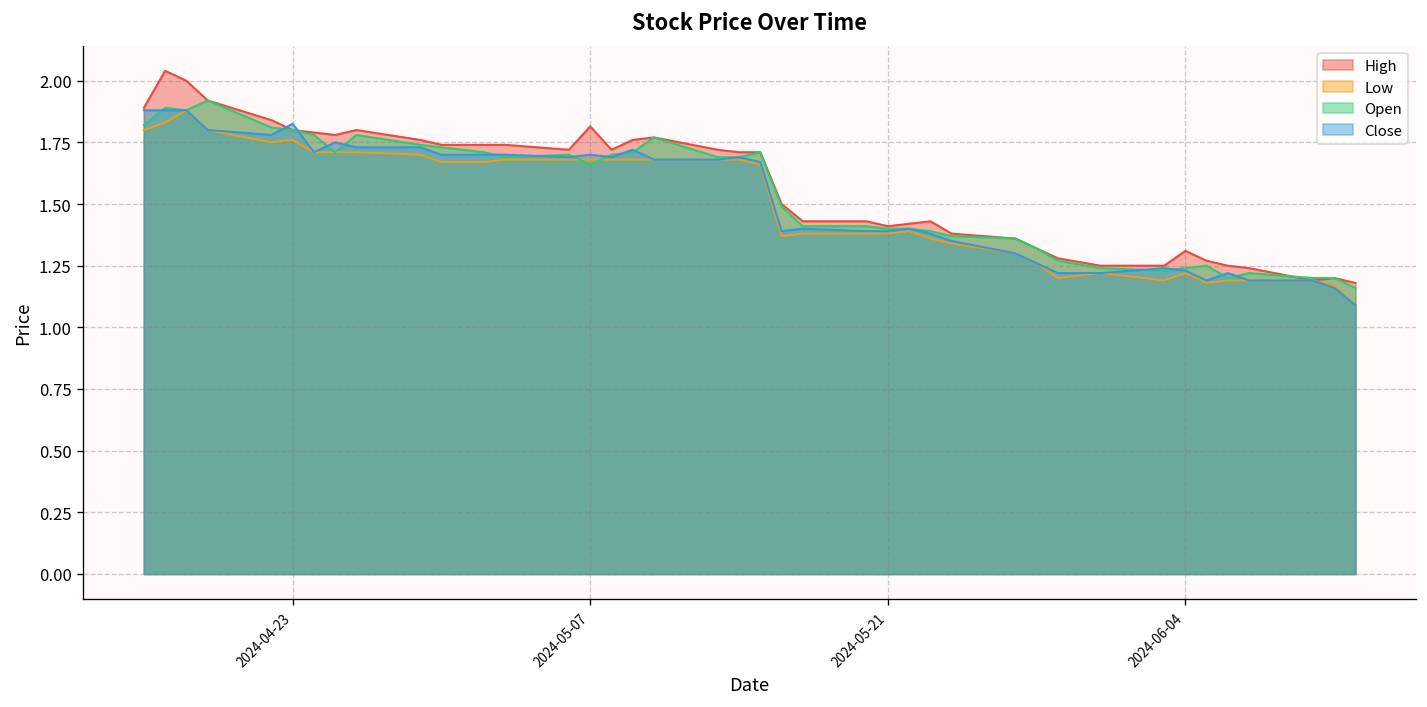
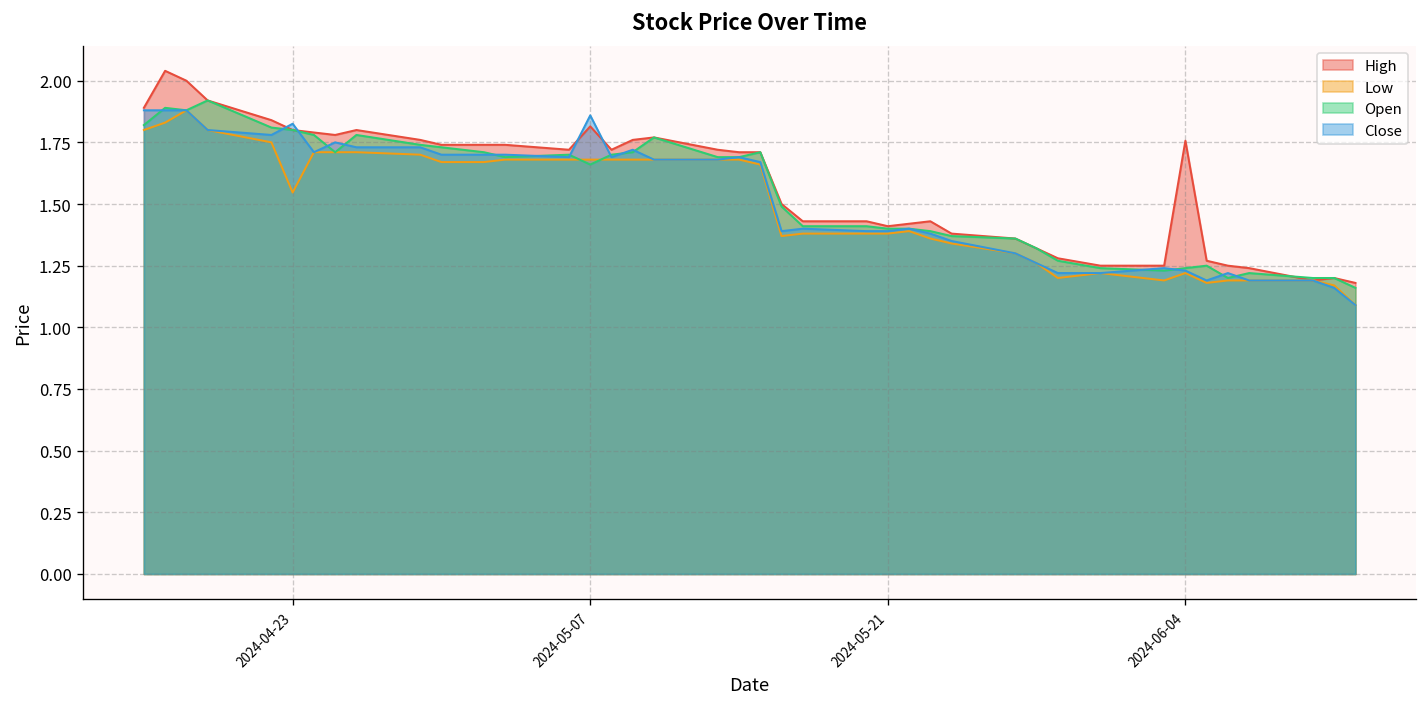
  {
    "High": {
      "2024-05-07": 1.81,
-     "2024-06-04": 1.31
+     "2024-06-04": 1.76
    },
    "Low": {
-     "2024-04-23": 1.76,
+     "2024-04-23": 1.55,
      "2024-05-07": 1.68
    },
    "Open": {
      "2024-05-07": 1.66
    },
    "Close": {
      "2024-04-23": 1.83,
-     "2024-05-07": 1.70
+     "2024-05-07": 1.86
    }
  }
